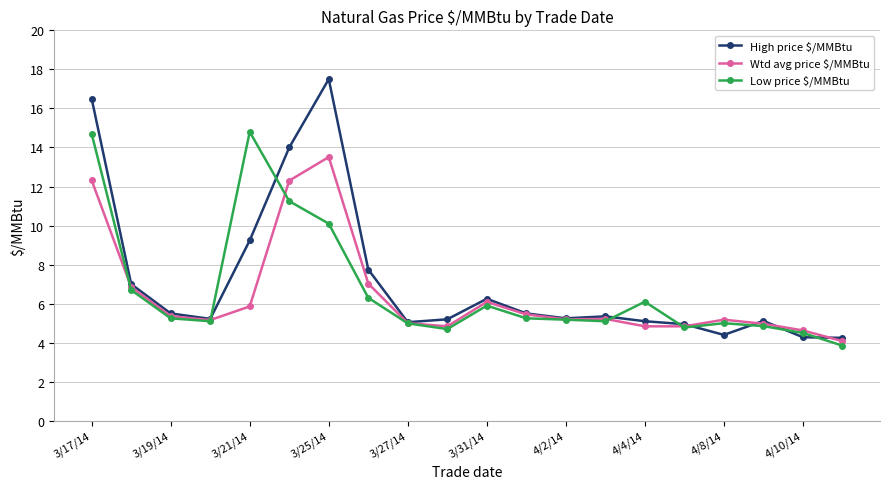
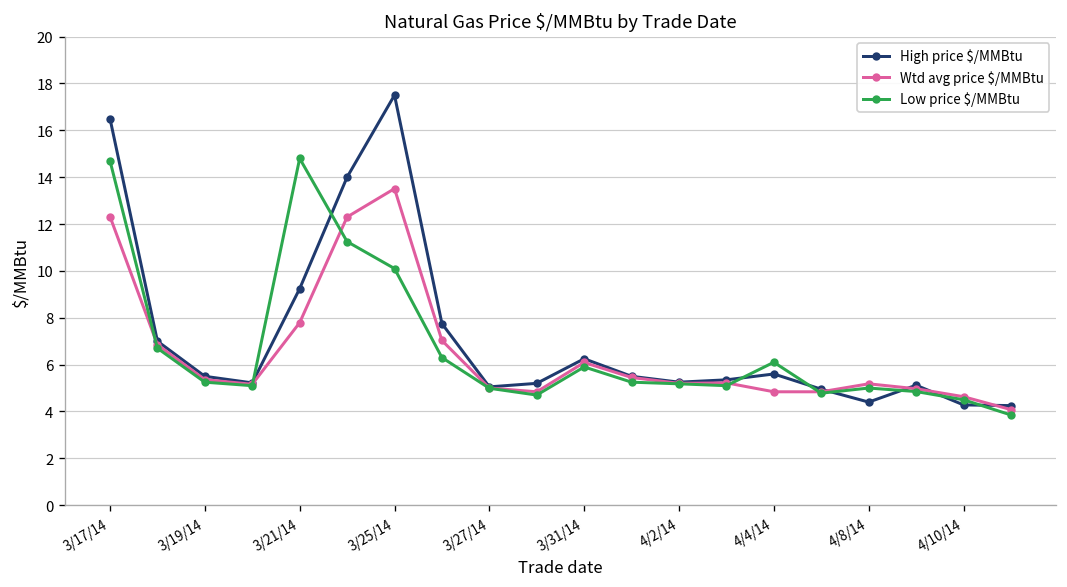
  {
    "High price $/MMBtu": {
      "3/17/14": 16.5,
      "3/19/14": 5.5,
      "3/21/14": 9.2,
      "3/25/14": 17.5,
      "3/31/14": 6.3,
-     "4/4/14": 5.1,
+     "4/4/14": 5.6,
      "4/8/14": 4.4,
      "4/10/14": 4.3
    },
    "Wtd avg price $/MMBtu": {
      "3/17/14": 12.3,
-     "3/21/14": 5.9,
+     "3/21/14": 7.8,
      "3/25/14": 13.5,
      "3/31/14": 6.1,
      "4/4/14": 4.8,
      "4/8/14": 5.2,
      "4/10/14": 4.6
    },
    "Low price $/MMBtu": {
      "3/17/14": 14.7,
      "3/21/14": 14.8,
      "3/25/14": 10.1,
      "3/31/14": 5.9,
      "4/4/14": 6.1,
      "4/8/14": 5.0,
      "4/10/14": 4.5
    }
  }
